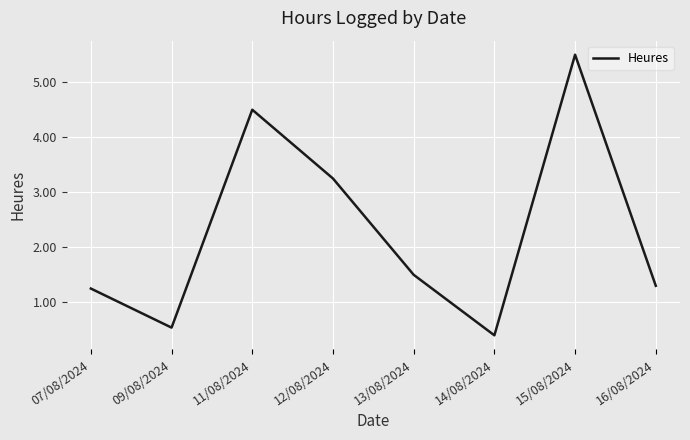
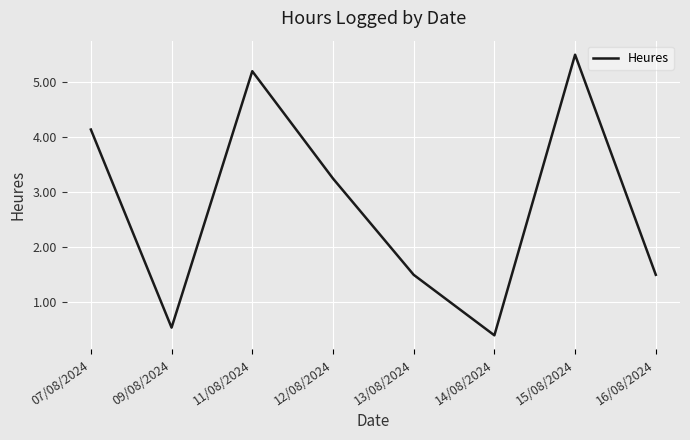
  {
-   "07/08/2024": 1.3,
+   "07/08/2024": 4.1,
    "09/08/2024": 0.5,
-   "11/08/2024": 4.5,
+   "11/08/2024": 5.2,
    "12/08/2024": 3.3,
    "13/08/2024": 1.5,
    "14/08/2024": 0.4,
    "15/08/2024": 5.5,
-   "16/08/2024": 1.3
+   "16/08/2024": 1.5
  }
